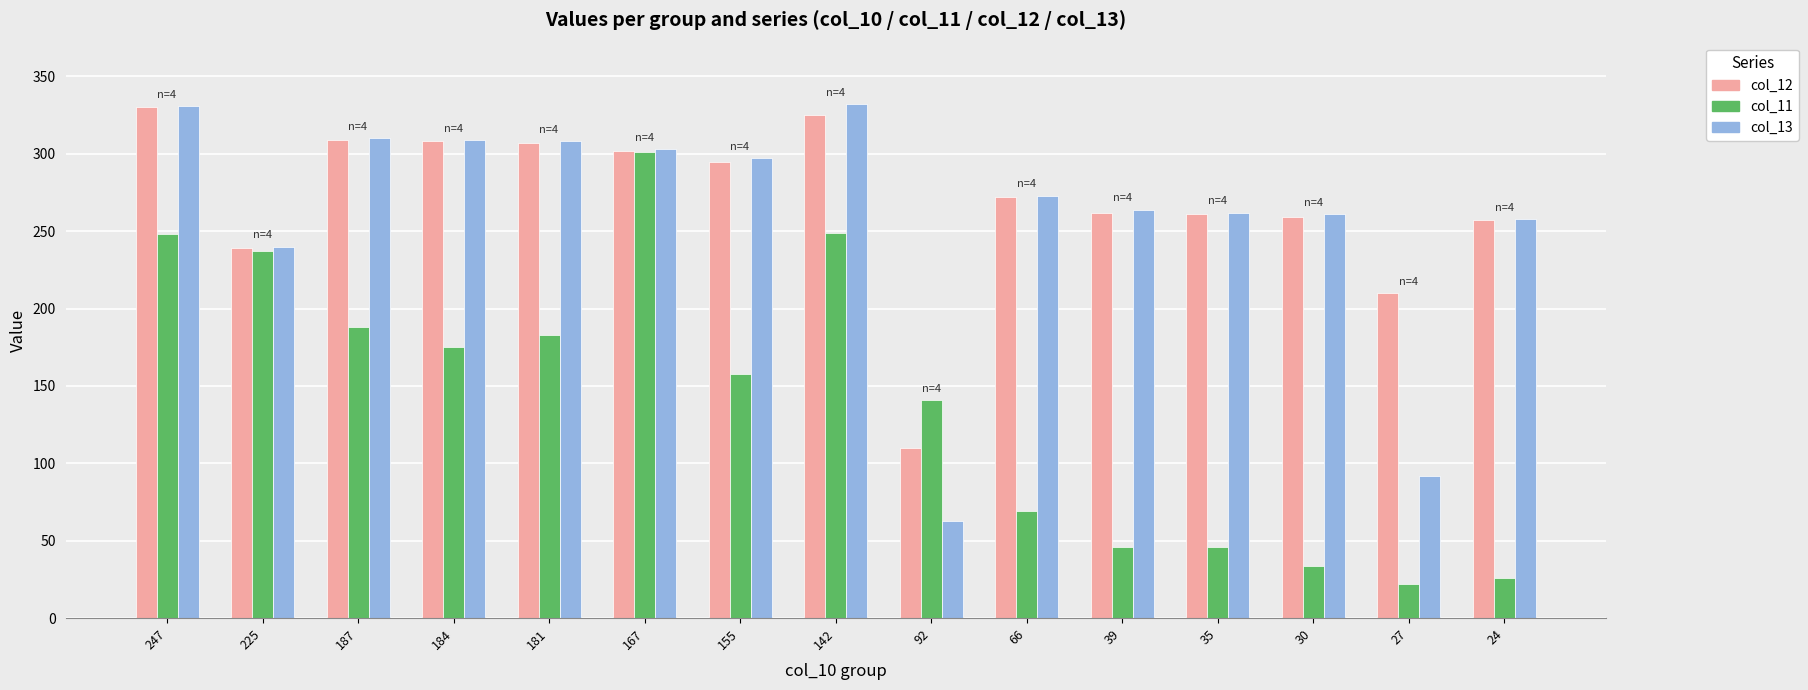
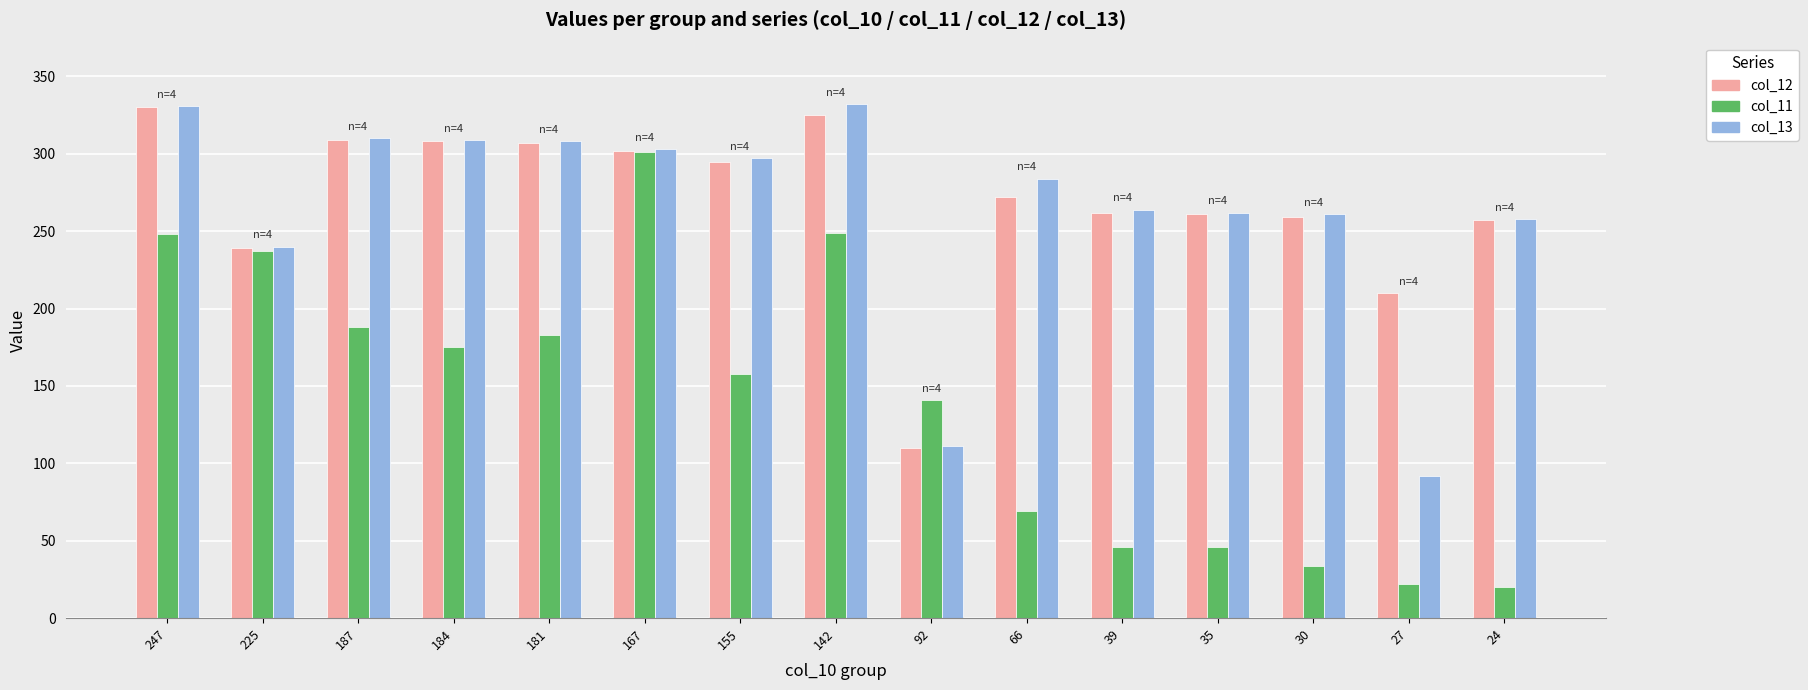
  {
    "col_12": {
      "247": 330,
      "225": 239,
      "187": 309,
      "184": 308,
      "181": 307,
      "167": 302,
      "155": 295,
      "142": 325,
      "92": 110,
      "66": 272,
      "39": 262,
      "35": 261,
      "30": 259,
      "24": 257
    },
    "col_11": {
      "247": 248,
      "187": 188,
      "184": 175,
      "181": 183,
      "155": 158,
      "142": 249,
      "66": 69,
      "39": 46,
      "35": 46,
      "30": 34,
      "27": 22,
-     "24": 26
+     "24": 20
    },
    "col_13": {
      "225": 240,
      "167": 303,
-     "92": 63,
-     "66": 273,
+     "92": 111,
+     "66": 284,
      "27": 92
    }
  }
